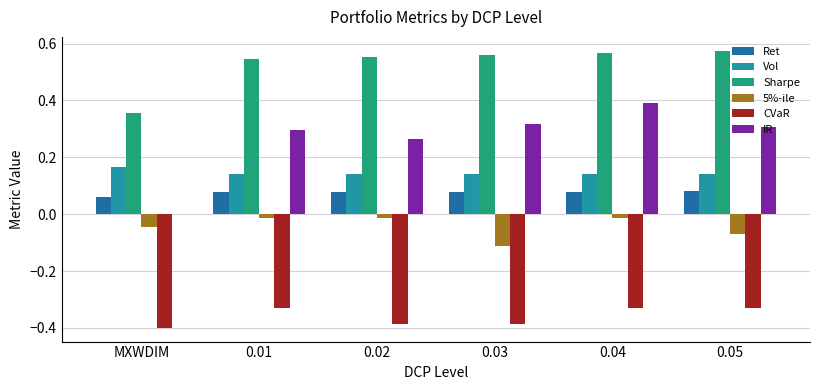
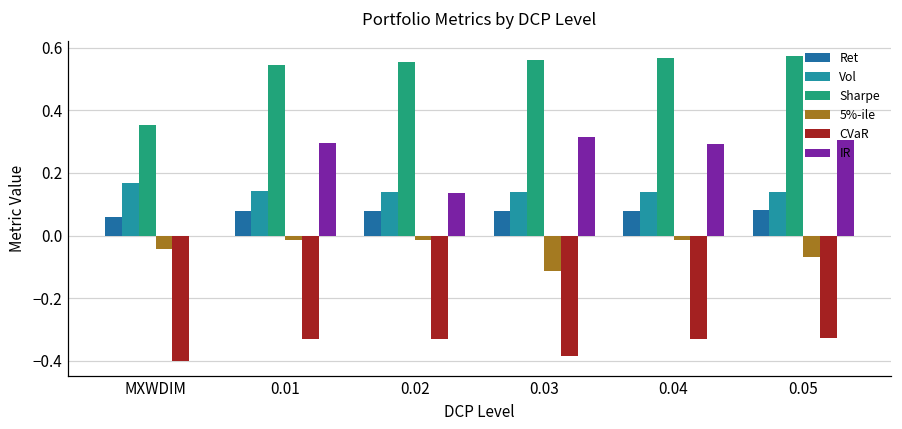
  {
    "5%-ile": {
      "MXWDIM": -0.04,
      "0.01": -0.01,
      "0.02": -0.01,
      "0.03": -0.11,
      "0.04": -0.01,
      "0.05": -0.07
    },
    "CVaR": {
      "MXWDIM": -0.40,
      "0.01": -0.33,
-     "0.02": -0.39,
+     "0.02": -0.33,
      "0.03": -0.39,
      "0.04": -0.33,
      "0.05": -0.33
    },
    "IR": {
      "MXWDIM": 0.00,
      "0.01": 0.30,
-     "0.02": 0.26,
+     "0.02": 0.14,
      "0.03": 0.32,
-     "0.04": 0.39,
+     "0.04": 0.29,
      "0.05": 0.31
    }
  }
